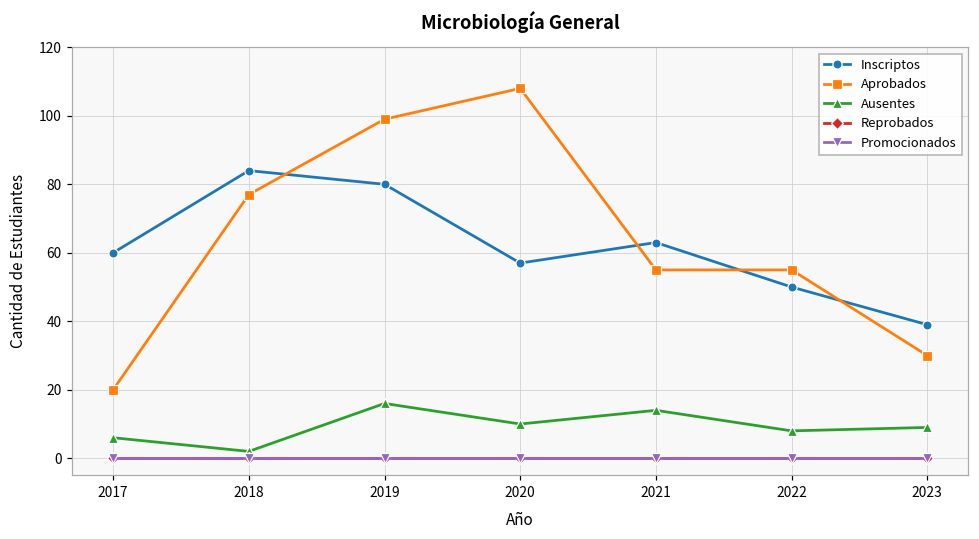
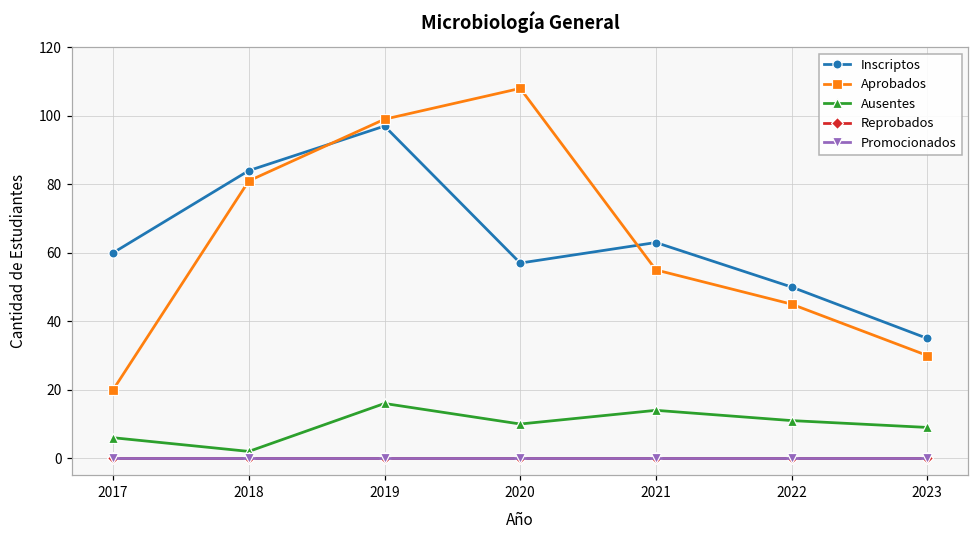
  {
    "Inscriptos": {
      "2017": 60,
      "2018": 84,
-     "2019": 80,
+     "2019": 97,
      "2020": 57,
      "2021": 63,
      "2022": 50,
-     "2023": 39
+     "2023": 35
    },
    "Aprobados": {
      "2017": 20,
-     "2018": 77,
+     "2018": 81,
      "2019": 99,
      "2020": 108,
      "2021": 55,
-     "2022": 55,
+     "2022": 45,
      "2023": 30
    },
    "Ausentes": {
      "2017": 6,
      "2018": 2,
      "2019": 16,
      "2020": 10,
      "2021": 14,
-     "2022": 8,
+     "2022": 11,
      "2023": 9
    },
    "Promocionados": {
      "2017": 0,
      "2018": 0,
      "2019": 0,
      "2020": 0,
      "2021": 0,
      "2022": 0,
      "2023": 0
    }
  }
